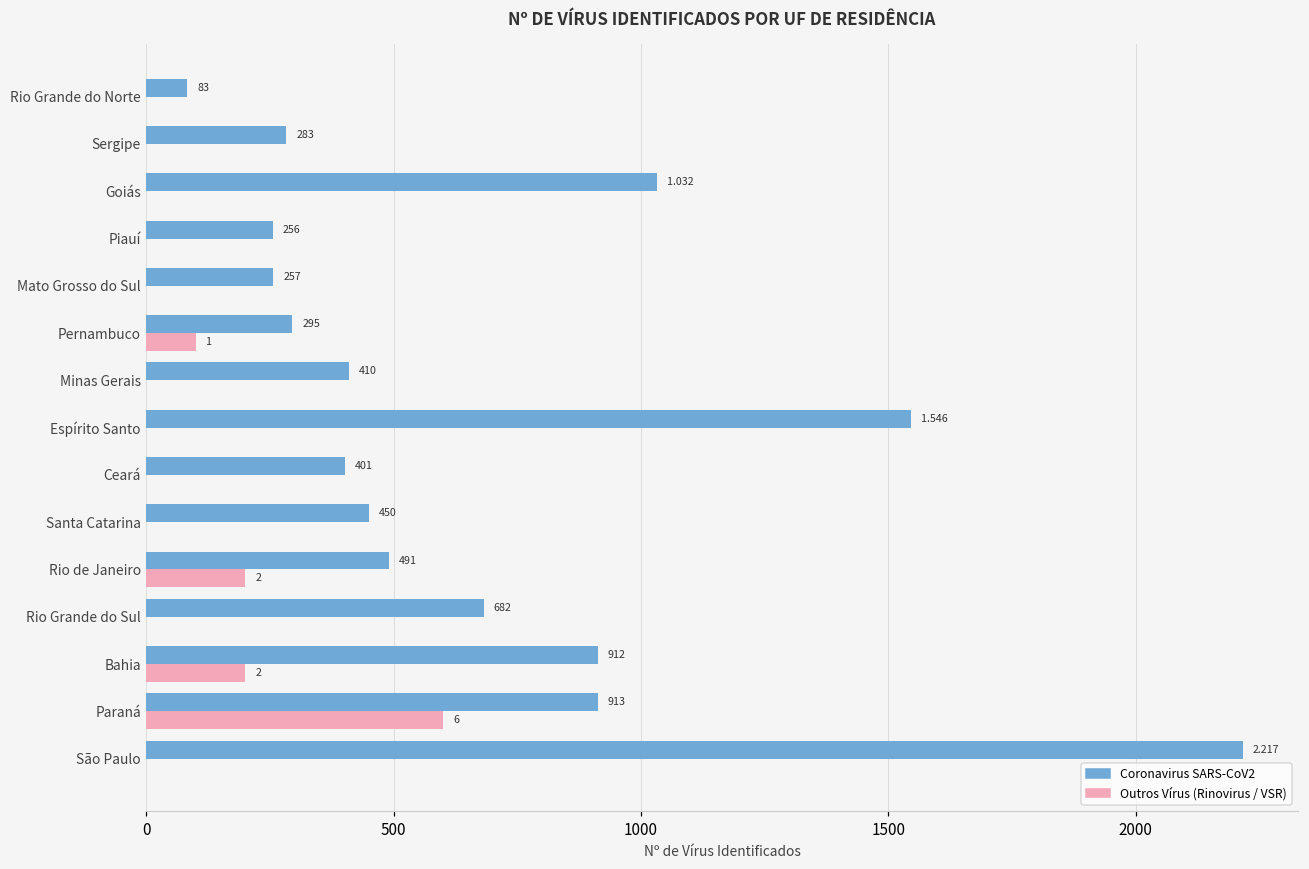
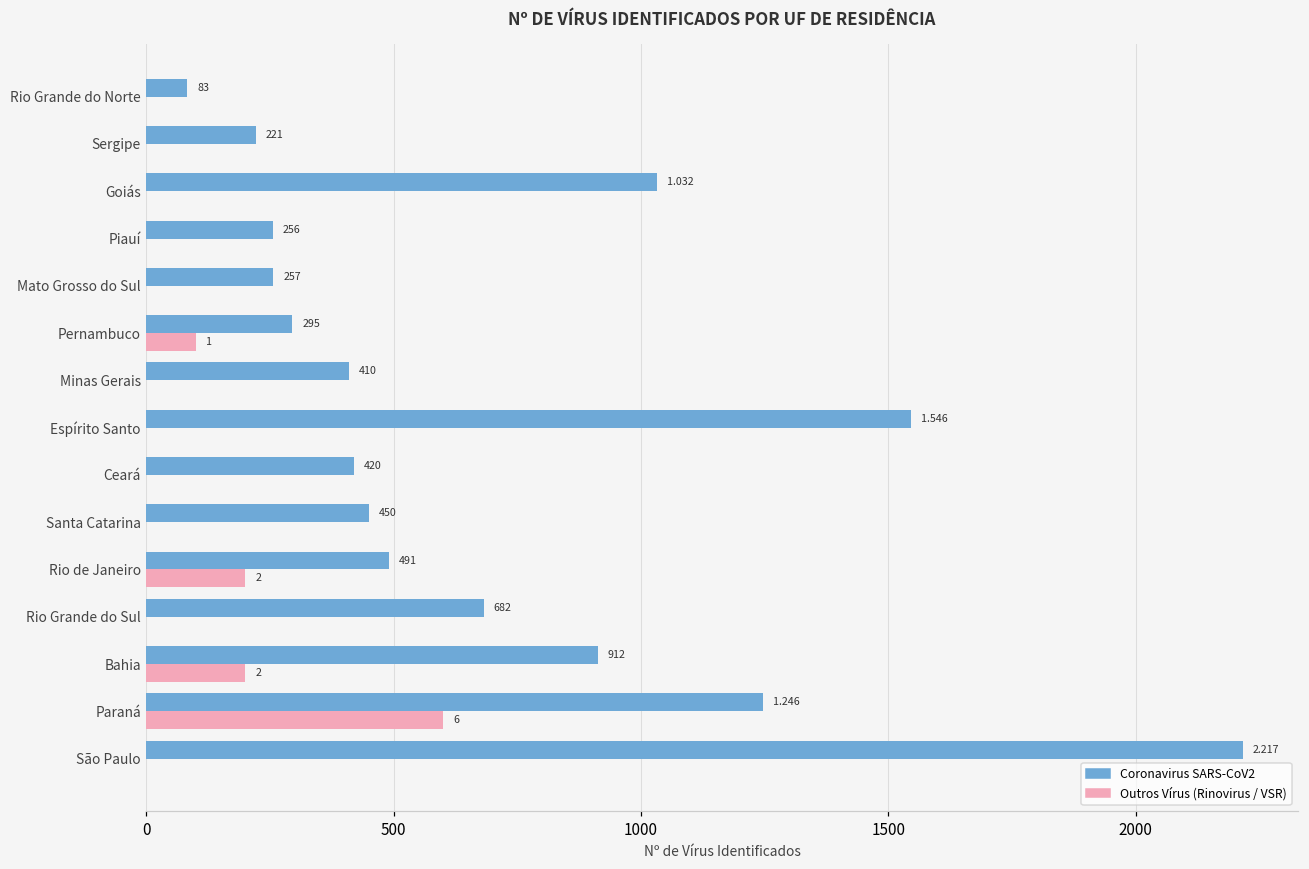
  {
    "Coronavirus SARS-CoV2": {
      "Rio Grande do Norte": 83,
-     "Sergipe": 283,
+     "Sergipe": 221,
      "Piauí": 256,
      "Mato Grosso do Sul": 257,
      "Pernambuco": 295,
      "Minas Gerais": 410,
-     "Ceará": 401,
+     "Ceará": 420,
      "Santa Catarina": 450,
      "Rio de Janeiro": 491,
      "Rio Grande do Sul": 682,
      "Bahia": 912,
-     "Paraná": 913
+     "Paraná": 1.246
    }
  }
